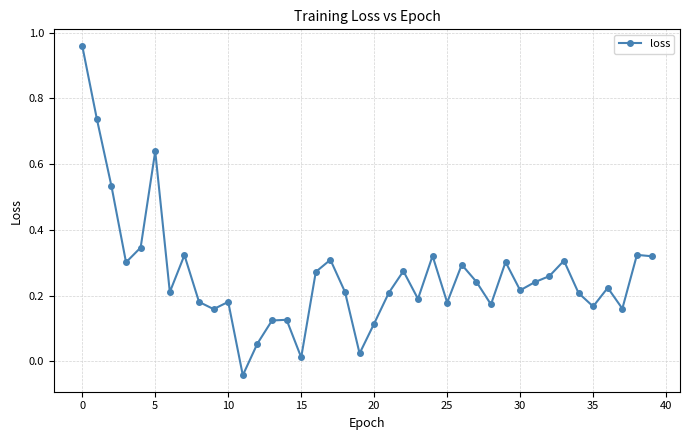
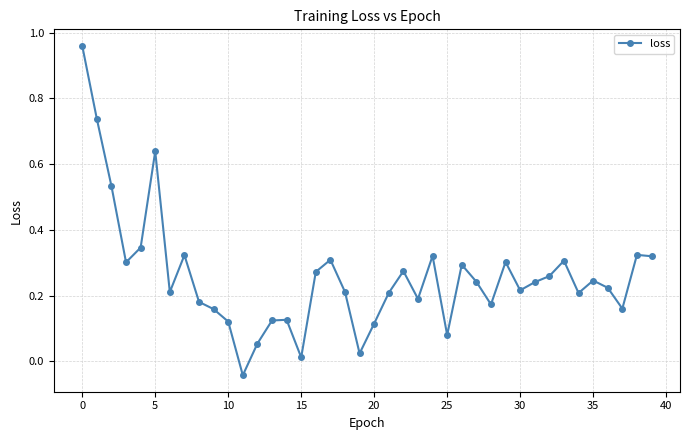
  {
    "0": 0.96,
    "5": 0.64,
-   "10": 0.18,
+   "10": 0.12,
    "15": 0.01,
    "20": 0.12,
-   "25": 0.18,
+   "25": 0.08,
    "30": 0.22,
-   "35": 0.17
+   "35": 0.25
  }
